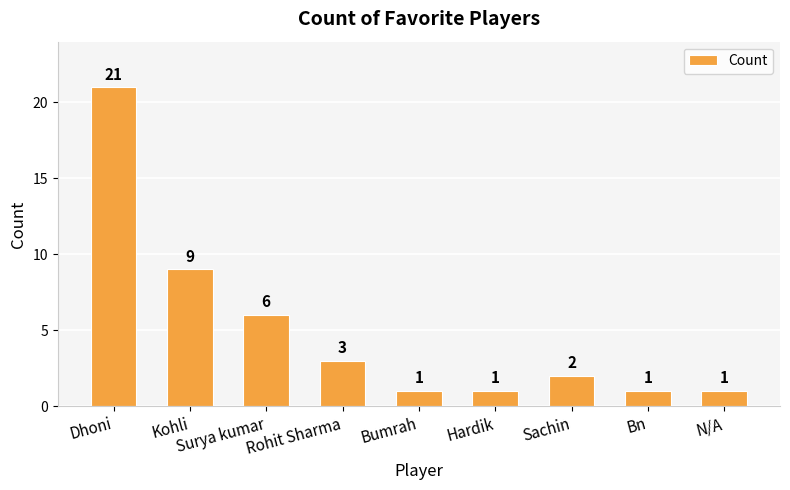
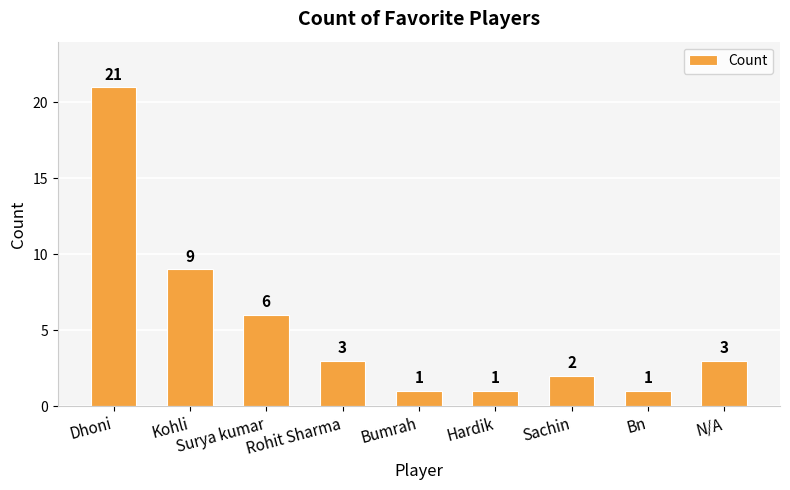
  {
    "Dhoni": 21,
    "Kohli": 9,
    "Surya kumar": 6,
    "Rohit Sharma": 3,
    "Bumrah": 1,
    "Hardik": 1,
    "Sachin": 2,
    "Bn": 1,
-   "N/A": 1
+   "N/A": 3
  }
